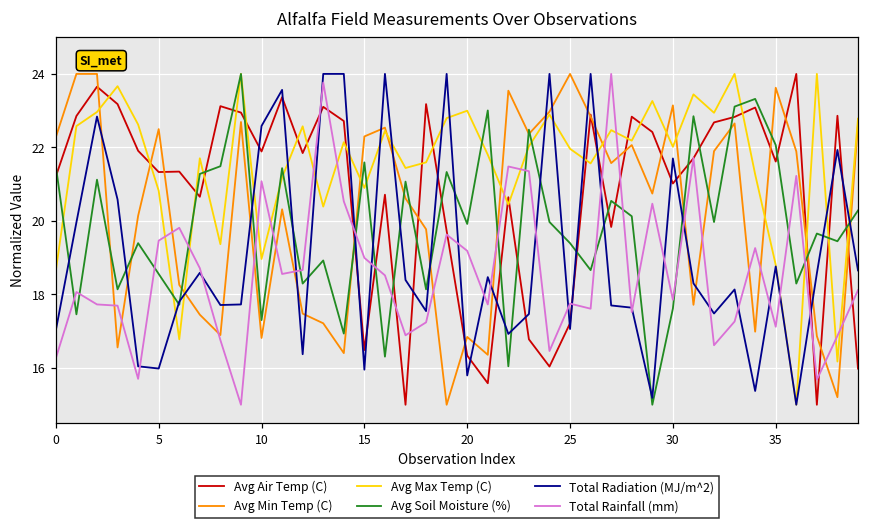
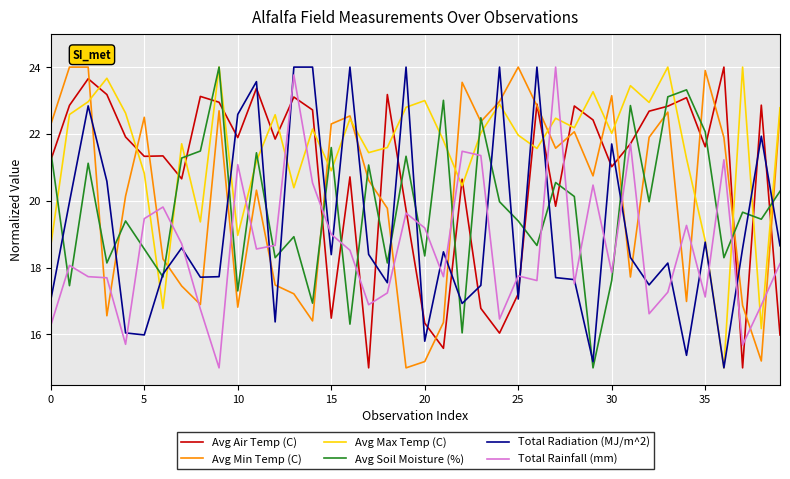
  {
    "Avg Air Temp (C)": {
      "0": 21.2,
      "5": 21.3,
      "10": 21.9,
      "15": 16.5,
      "20": 16.3,
      "25": 17.2,
      "30": 21.0,
      "35": 21.6
    },
    "Avg Min Temp (C)": {
      "0": 22.3,
      "5": 22.5,
      "10": 16.8,
      "15": 22.3,
-     "20": 16.8,
+     "20": 15.2,
      "25": 24.0,
      "30": 23.1,
-     "35": 23.6
+     "35": 23.9
    },
    "Avg Max Temp (C)": {
      "0": 18.7,
      "5": 20.8,
      "10": 19.0,
      "15": 20.9,
      "20": 23.0,
      "25": 22.0,
      "30": 22.0
    },
    "Avg Soil Moisture (%)": {
      "0": 21.5,
      "5": 18.6,
      "10": 17.3,
      "15": 21.6,
-     "20": 19.9,
+     "20": 18.3,
      "25": 19.4,
      "30": 17.6,
      "35": 22.1
    },
    "Total Radiation (MJ/m^2)": {
      "0": 17.0,
      "5": 16.0,
      "10": 22.6,
-     "15": 16.0,
+     "15": 18.4,
      "20": 15.8,
      "25": 17.1,
      "30": 21.7
    },
    "Total Rainfall (mm)": {
      "0": 16.3,
      "5": 19.5,
      "10": 21.1,
      "15": 19.0,
      "20": 19.2,
      "25": 17.8,
      "30": 17.9,
      "35": 17.1
    }
  }
